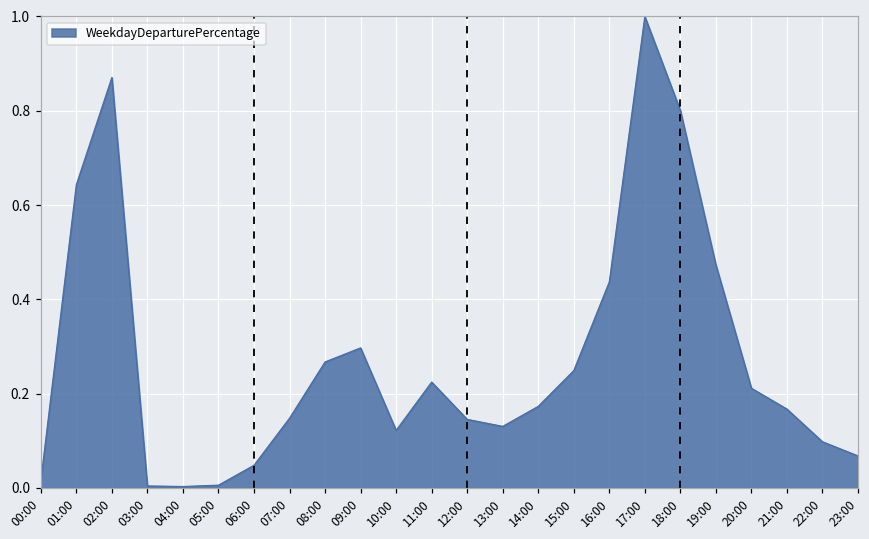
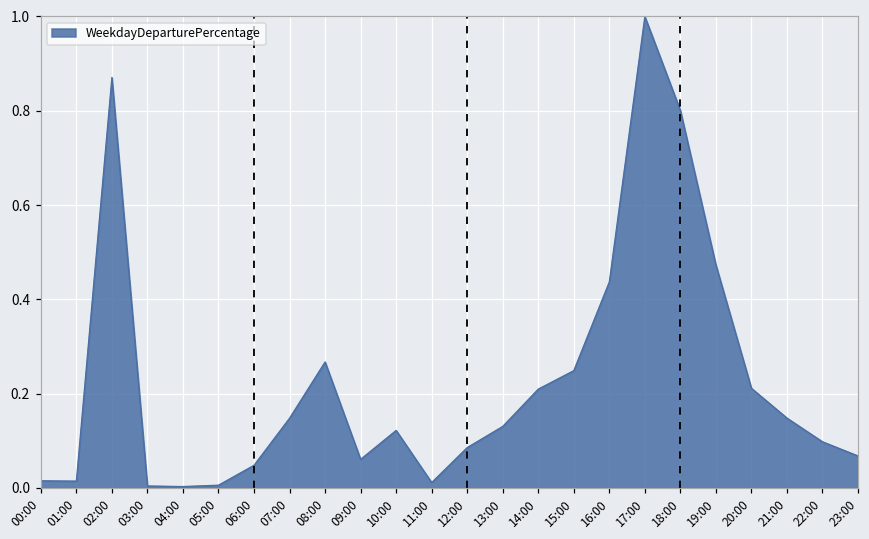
  {
    "00:00": 0.02,
-   "01:00": 0.64,
+   "01:00": 0.01,
    "02:00": 0.87,
    "03:00": 0.00,
    "04:00": 0.00,
    "05:00": 0.01,
    "06:00": 0.05,
    "07:00": 0.15,
    "08:00": 0.27,
-   "09:00": 0.30,
+   "09:00": 0.06,
    "10:00": 0.12,
-   "11:00": 0.22,
-   "12:00": 0.15,
+   "11:00": 0.01,
+   "12:00": 0.09,
    "13:00": 0.13,
-   "14:00": 0.17,
+   "14:00": 0.21,
    "15:00": 0.25,
    "16:00": 0.44,
    "17:00": 1.00,
    "18:00": 0.80,
    "19:00": 0.47,
    "20:00": 0.21,
-   "21:00": 0.17,
+   "21:00": 0.15,
    "22:00": 0.10,
    "23:00": 0.07
  }
